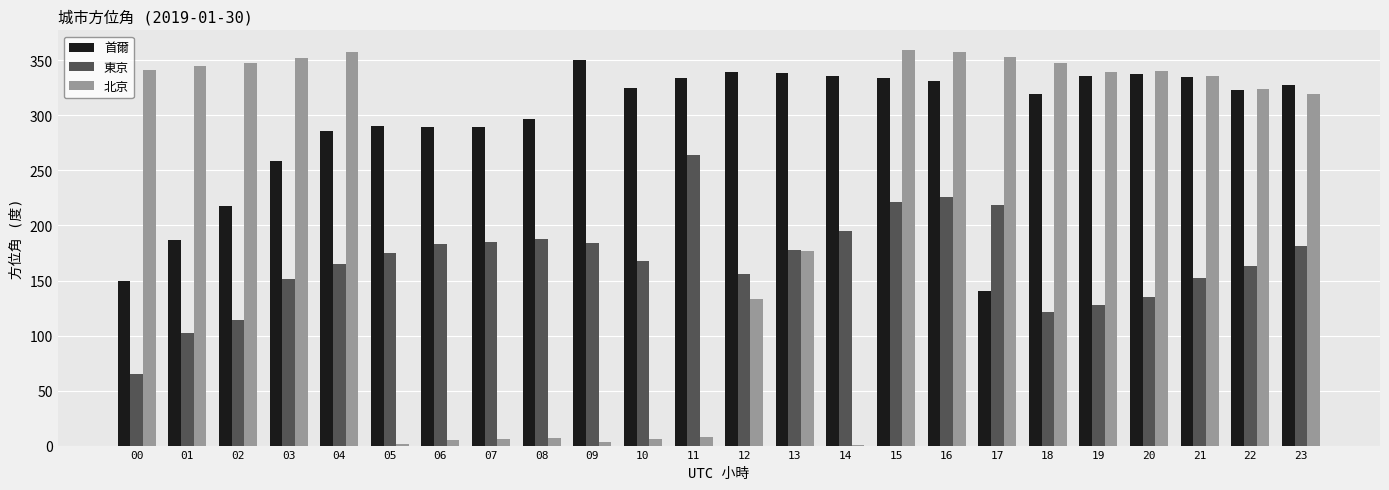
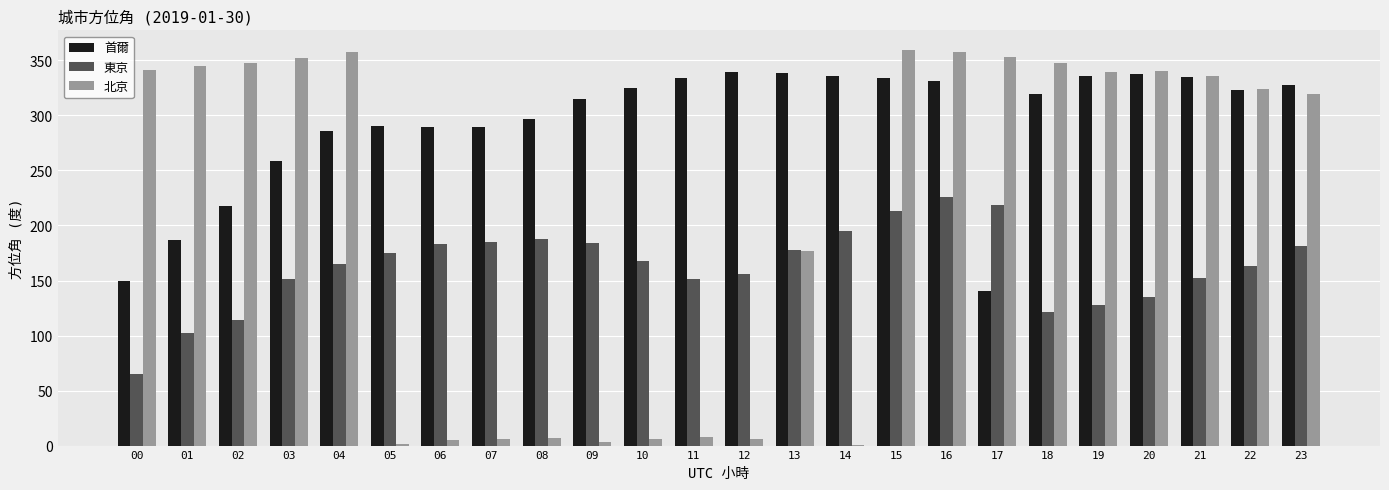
  {
    "首爾": {
      "00": 150,
      "01": 186,
      "02": 218,
      "03": 258,
      "04": 286,
      "05": 291,
      "06": 290,
      "07": 290,
      "08": 297,
-     "09": 351,
+     "09": 315,
      "10": 325,
      "11": 334,
      "12": 339,
      "13": 338,
      "14": 336,
      "15": 334,
      "16": 331,
      "17": 140,
      "18": 320,
      "19": 336,
      "20": 338,
      "21": 335,
      "22": 323,
      "23": 328
    },
    "東京": {
      "00": 65,
      "01": 102,
      "02": 114,
      "03": 151,
      "04": 165,
      "05": 175,
      "06": 183,
      "07": 185,
      "08": 188,
      "09": 184,
      "10": 168,
-     "11": 264,
+     "11": 152,
      "12": 156,
      "13": 178,
      "14": 195,
-     "15": 222,
+     "15": 213,
      "16": 226,
      "17": 219,
      "18": 122,
      "19": 128,
      "20": 135,
      "21": 153,
      "22": 163,
      "23": 182
    },
    "北京": {
      "00": 341,
      "01": 345,
      "02": 348,
      "03": 352,
      "04": 357,
      "06": 5,
      "07": 6,
      "08": 7,
      "09": 3,
      "10": 6,
      "11": 7,
-     "12": 133,
+     "12": 6,
      "13": 176,
      "15": 359,
      "16": 357,
      "17": 354,
      "18": 348,
      "19": 340,
      "20": 341,
      "21": 336,
      "22": 324,
      "23": 319
    }
  }
